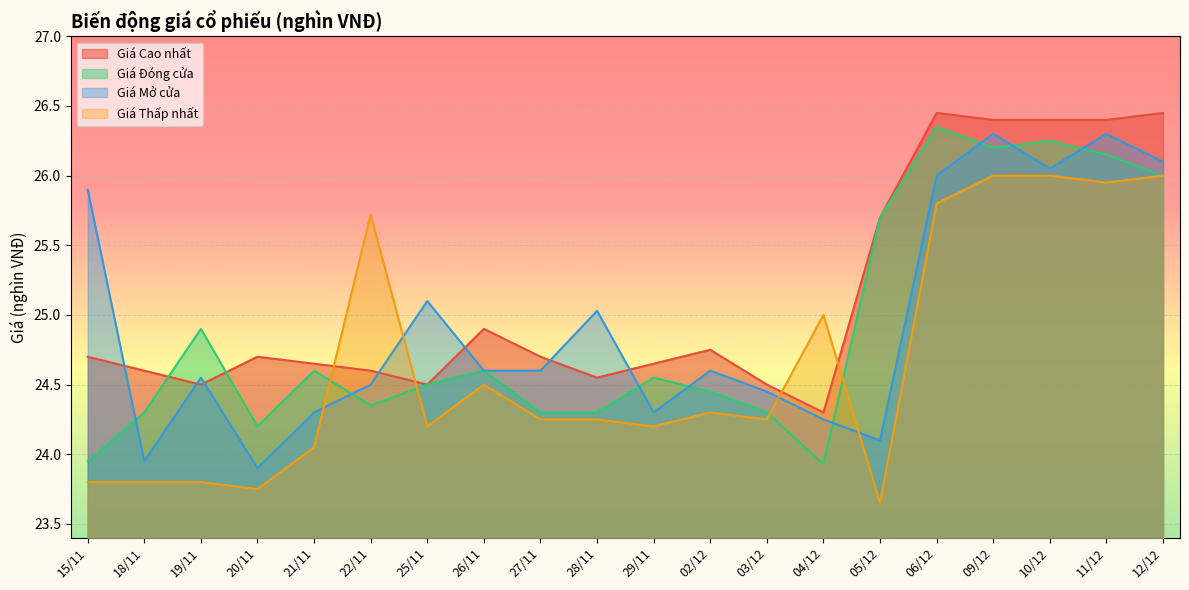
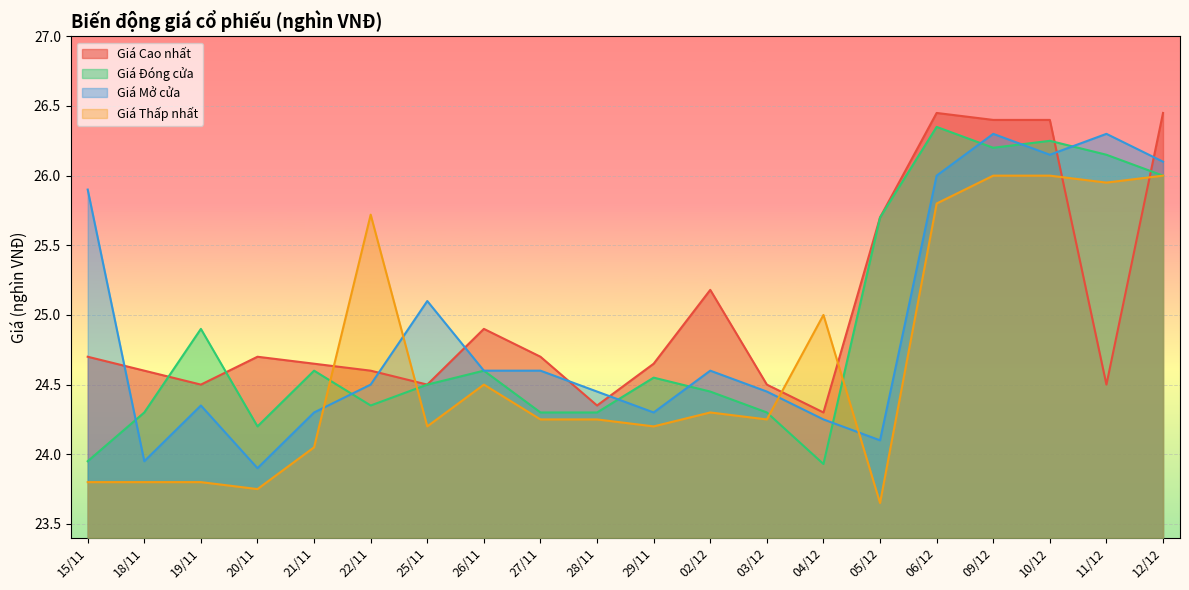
  {
    "Giá Cao nhất": {
      "15/11": 24.70,
      "18/11": 24.60,
      "19/11": 24.50,
      "20/11": 24.70,
      "21/11": 24.65,
      "22/11": 24.60,
      "26/11": 24.90,
      "27/11": 24.70,
-     "28/11": 24.55,
+     "28/11": 24.35,
      "29/11": 24.65,
-     "02/12": 24.75,
+     "02/12": 25.18,
      "03/12": 24.50,
      "04/12": 24.30,
      "06/12": 26.45,
      "09/12": 26.40,
      "10/12": 26.40,
-     "11/12": 26.4,
+     "11/12": 24.5,
      "12/12": 26.45
    },
    "Giá Đóng cửa": {
      "15/11": 23.95,
      "18/11": 24.30,
      "19/11": 24.90,
      "20/11": 24.20,
      "21/11": 24.60,
      "22/11": 24.35,
      "27/11": 24.30,
      "28/11": 24.30,
      "29/11": 24.55,
      "02/12": 24.45,
      "03/12": 24.30,
      "04/12": 23.93,
      "06/12": 26.35,
      "09/12": 26.20,
      "10/12": 26.25,
      "11/12": 26.15
    },
    "Giá Mở cửa": {
      "15/11": 25.90,
      "18/11": 23.95,
-     "19/11": 24.55,
+     "19/11": 24.35,
      "20/11": 23.90,
      "21/11": 24.30,
      "22/11": 24.50,
      "25/11": 25.10,
      "27/11": 24.60,
-     "28/11": 25.03,
+     "28/11": 24.45,
      "29/11": 24.30,
      "02/12": 24.60,
      "03/12": 24.45,
      "04/12": 24.25,
      "05/12": 24.10,
      "06/12": 26.00,
      "09/12": 26.30,
-     "10/12": 26.05,
+     "10/12": 26.15,
      "11/12": 26.30,
      "12/12": 26.10
    },
    "Giá Thấp nhất": {
      "15/11": 23.80,
      "18/11": 23.80,
      "19/11": 23.80,
      "20/11": 23.75,
      "21/11": 24.05,
      "22/11": 25.72,
      "25/11": 24.20,
      "26/11": 24.50,
      "27/11": 24.25,
      "28/11": 24.25,
      "29/11": 24.20,
      "02/12": 24.30,
      "03/12": 24.25,
      "04/12": 25.00,
      "05/12": 23.65,
      "06/12": 25.80,
      "09/12": 26.00,
      "10/12": 26.00,
      "11/12": 25.95
    }
  }
